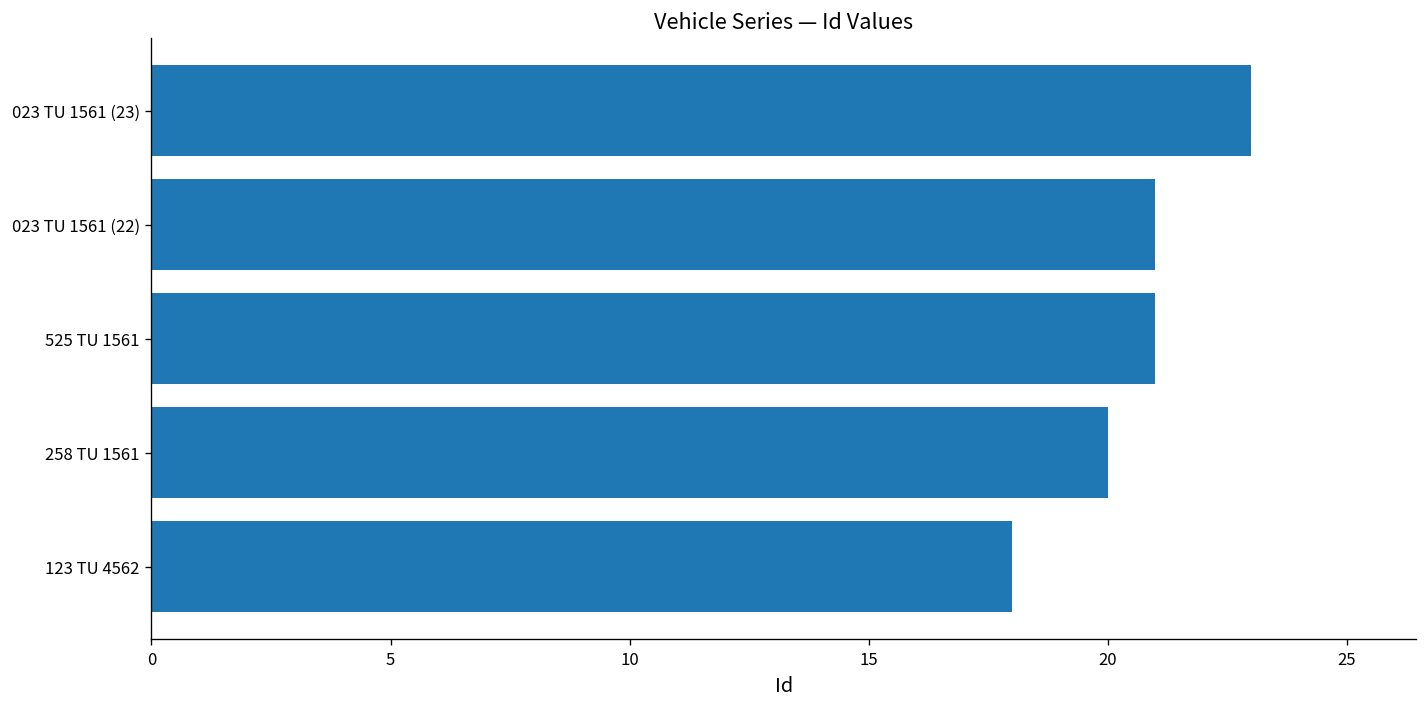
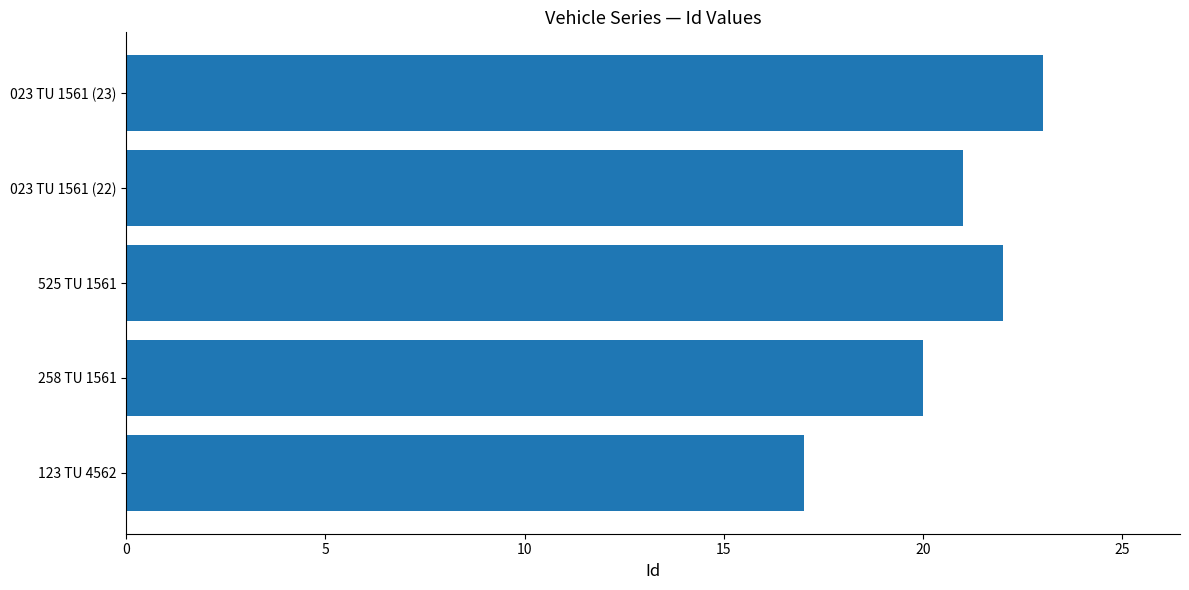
  {
    "023 TU 1561 (23)": 23,
    "023 TU 1561 (22)": 21,
-   "525 TU 1561": 21,
+   "525 TU 1561": 22,
    "258 TU 1561": 20,
-   "123 TU 4562": 18
+   "123 TU 4562": 17
  }
